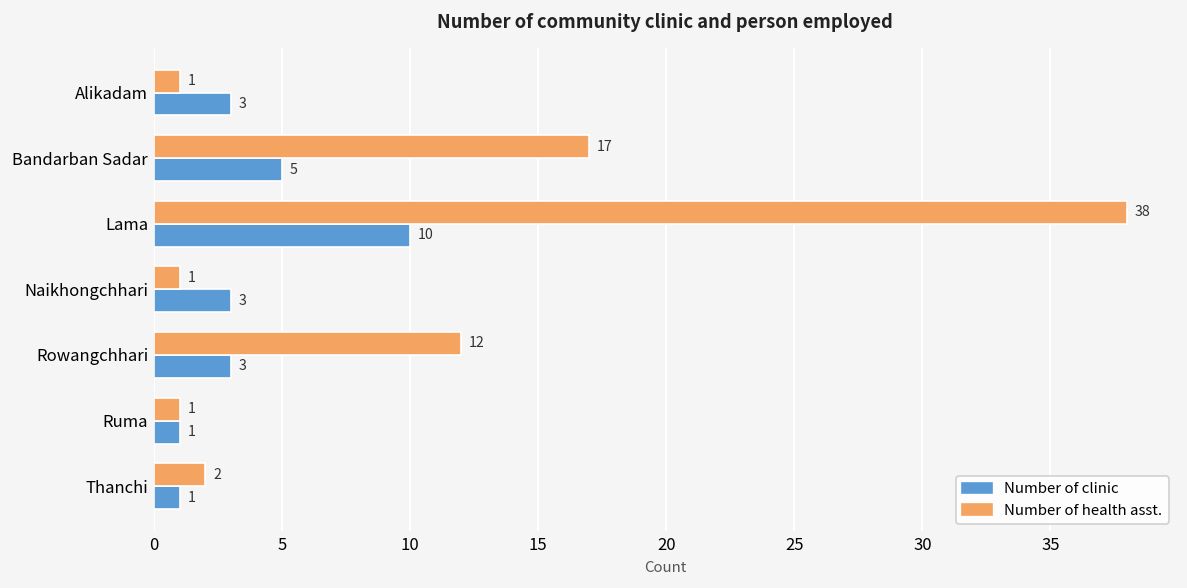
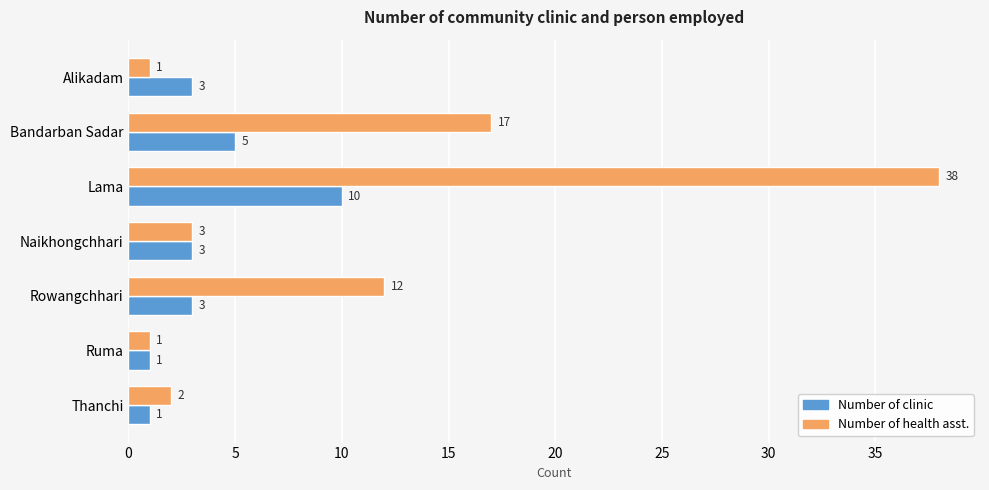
  {
    "Number of clinic": {
      "Alikadam": 3,
      "Bandarban Sadar": 5,
      "Lama": 10,
      "Naikhongchhari": 3,
      "Rowangchhari": 3,
      "Ruma": 1,
      "Thanchi": 1
    },
    "Number of health asst.": {
      "Alikadam": 1,
      "Bandarban Sadar": 17,
      "Lama": 38,
-     "Naikhongchhari": 1,
+     "Naikhongchhari": 3,
      "Rowangchhari": 12,
      "Ruma": 1,
      "Thanchi": 2
    }
  }
